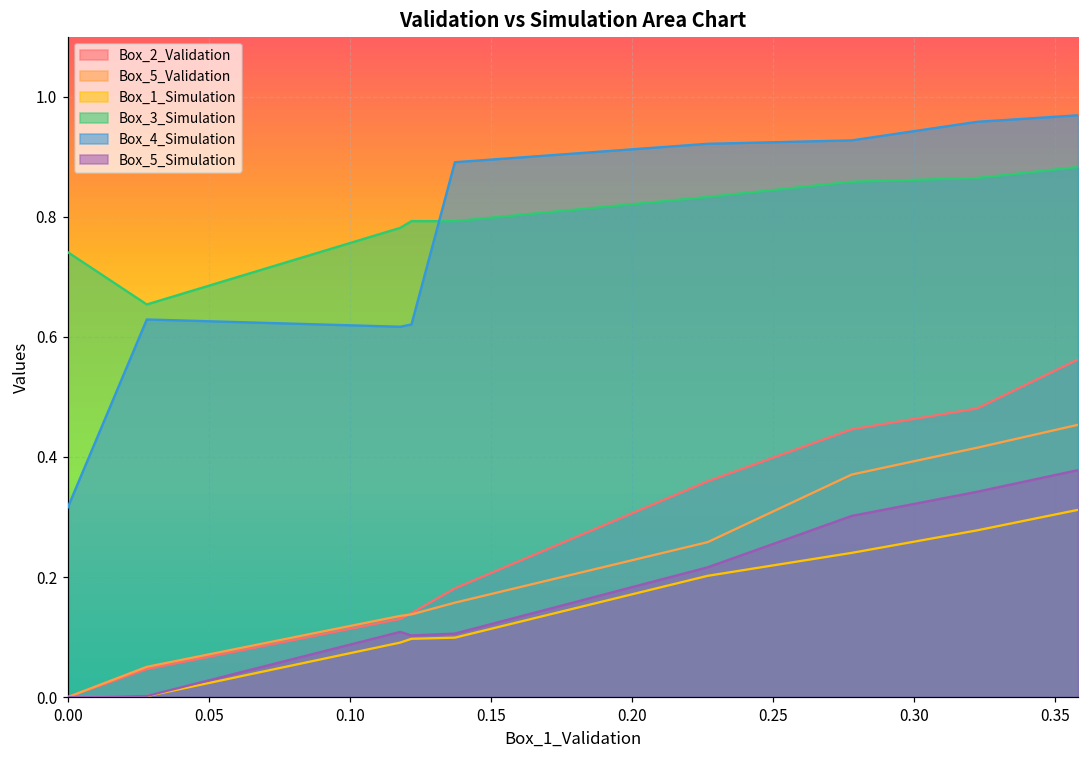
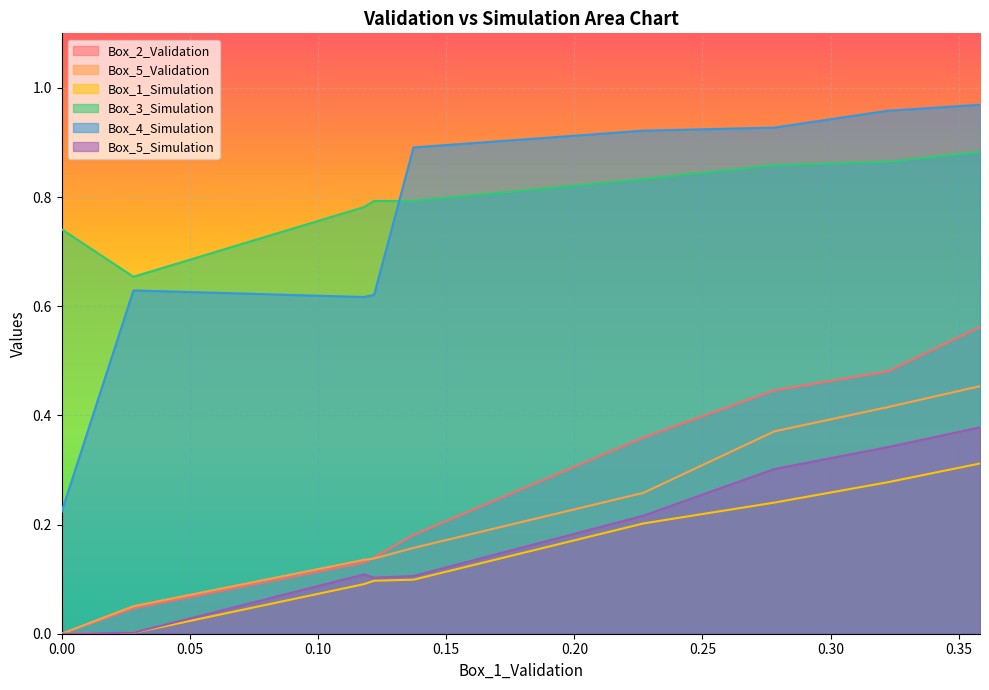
  {
    "Box_3_Simulation": {
      "0.00": 0.74
    },
    "Box_4_Simulation": {
-     "0.00": 0.32
+     "0.00": 0.22
    }
  }
